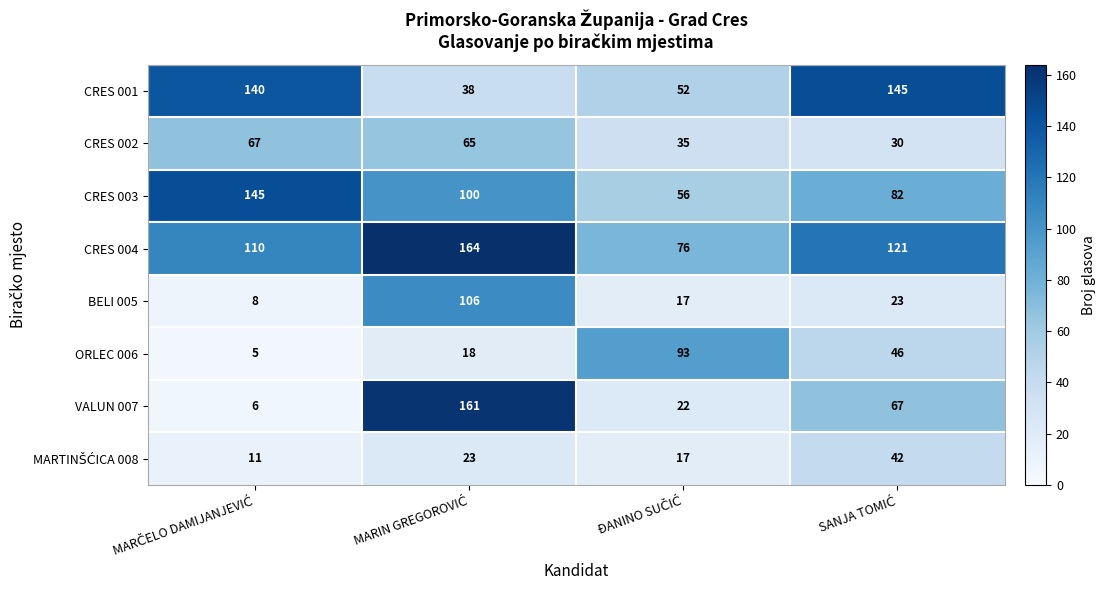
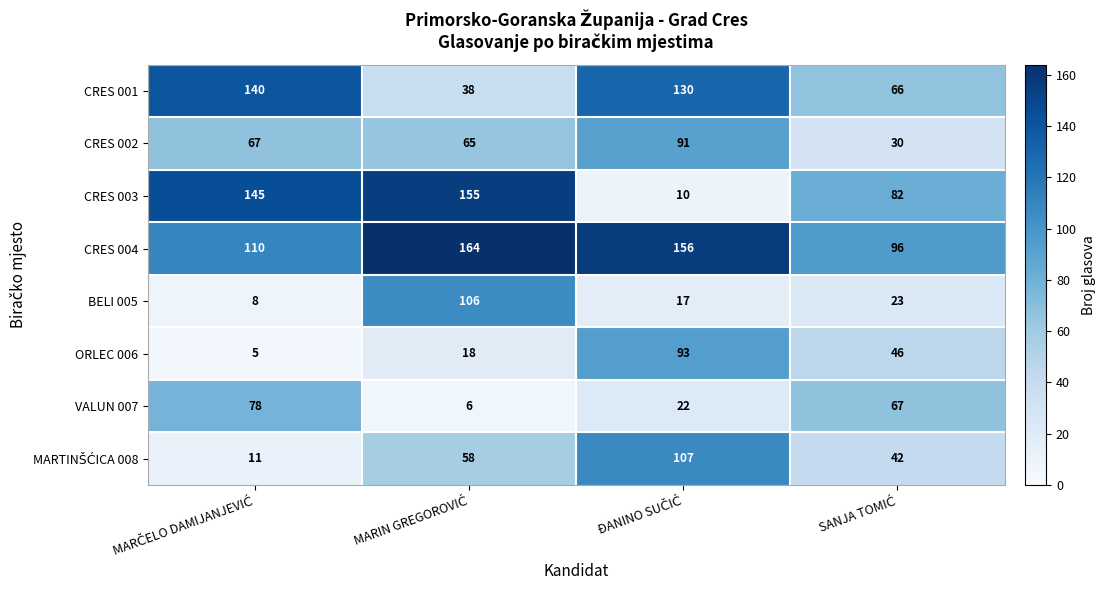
  {
    "CRES 001": {
      "MARČELO DAMIJANJEVIĆ": 140,
      "MARIN GREGOROVIĆ": 38,
-     "ĐANINO SUČIĆ": 52,
-     "SANJA TOMIĆ": 145
+     "ĐANINO SUČIĆ": 130,
+     "SANJA TOMIĆ": 66
    },
    "CRES 002": {
      "MARČELO DAMIJANJEVIĆ": 67,
      "MARIN GREGOROVIĆ": 65,
-     "ĐANINO SUČIĆ": 35,
+     "ĐANINO SUČIĆ": 91,
      "SANJA TOMIĆ": 30
    },
    "CRES 003": {
      "MARČELO DAMIJANJEVIĆ": 145,
-     "MARIN GREGOROVIĆ": 100,
-     "ĐANINO SUČIĆ": 56,
+     "MARIN GREGOROVIĆ": 155,
+     "ĐANINO SUČIĆ": 10,
      "SANJA TOMIĆ": 82
    },
    "CRES 004": {
      "MARČELO DAMIJANJEVIĆ": 110,
      "MARIN GREGOROVIĆ": 164,
-     "ĐANINO SUČIĆ": 76,
-     "SANJA TOMIĆ": 121
+     "ĐANINO SUČIĆ": 156,
+     "SANJA TOMIĆ": 96
    },
    "BELI 005": {
      "MARČELO DAMIJANJEVIĆ": 8,
      "MARIN GREGOROVIĆ": 106,
      "ĐANINO SUČIĆ": 17,
      "SANJA TOMIĆ": 23
    },
    "ORLEC 006": {
      "MARČELO DAMIJANJEVIĆ": 5,
      "MARIN GREGOROVIĆ": 18,
      "ĐANINO SUČIĆ": 93,
      "SANJA TOMIĆ": 46
    },
    "VALUN 007": {
-     "MARČELO DAMIJANJEVIĆ": 6,
-     "MARIN GREGOROVIĆ": 161,
+     "MARČELO DAMIJANJEVIĆ": 78,
+     "MARIN GREGOROVIĆ": 6,
      "ĐANINO SUČIĆ": 22,
      "SANJA TOMIĆ": 67
    },
    "MARTINŠĆICA 008": {
      "MARČELO DAMIJANJEVIĆ": 11,
-     "MARIN GREGOROVIĆ": 23,
-     "ĐANINO SUČIĆ": 17,
+     "MARIN GREGOROVIĆ": 58,
+     "ĐANINO SUČIĆ": 107,
      "SANJA TOMIĆ": 42
    }
  }
